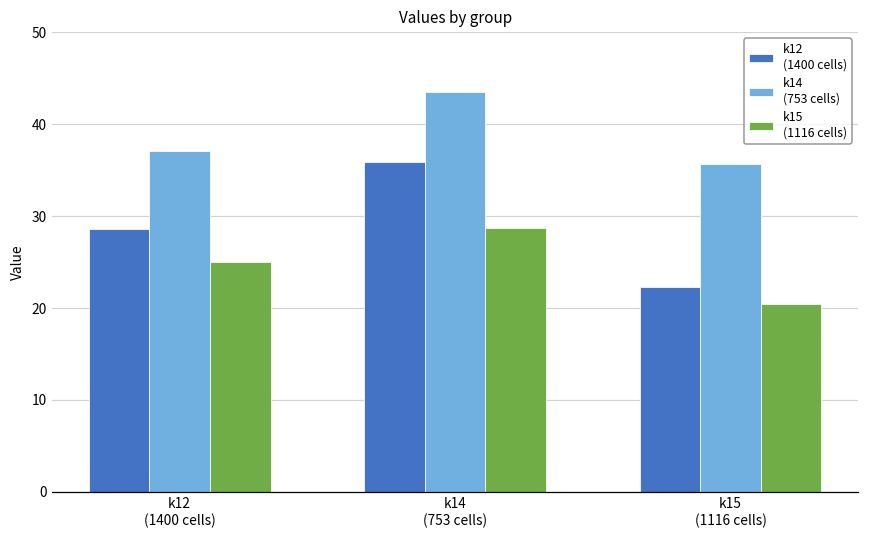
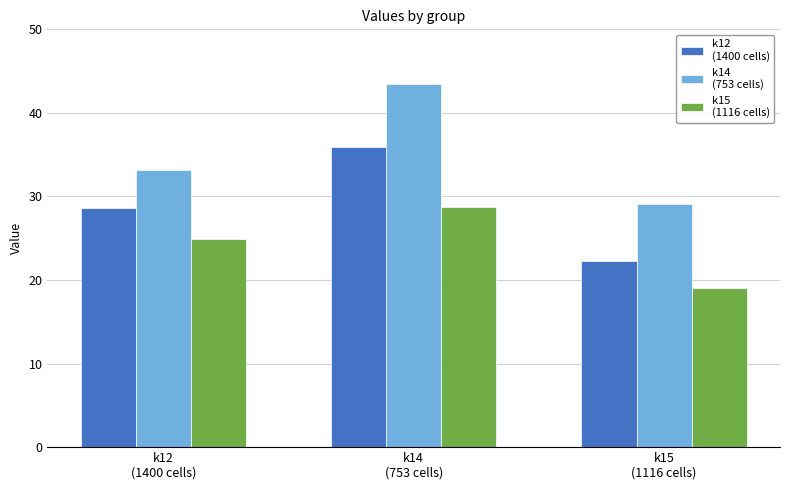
  {
    "k12 (1400 cells)": {
      "k12 (1400 cells)": 29,
      "k14 (753 cells)": 36,
      "k15 (1116 cells)": 22
    },
    "k14 (753 cells)": {
-     "k12 (1400 cells)": 37,
+     "k12 (1400 cells)": 33,
      "k14 (753 cells)": 44,
-     "k15 (1116 cells)": 36
+     "k15 (1116 cells)": 29
    },
    "k15 (1116 cells)": {
      "k12 (1400 cells)": 25,
      "k14 (753 cells)": 29,
-     "k15 (1116 cells)": 20
+     "k15 (1116 cells)": 19
    }
  }
